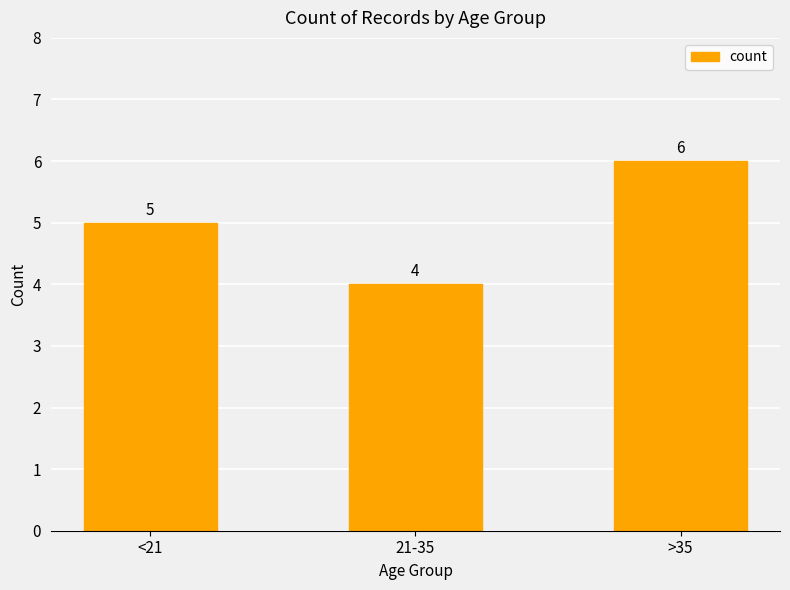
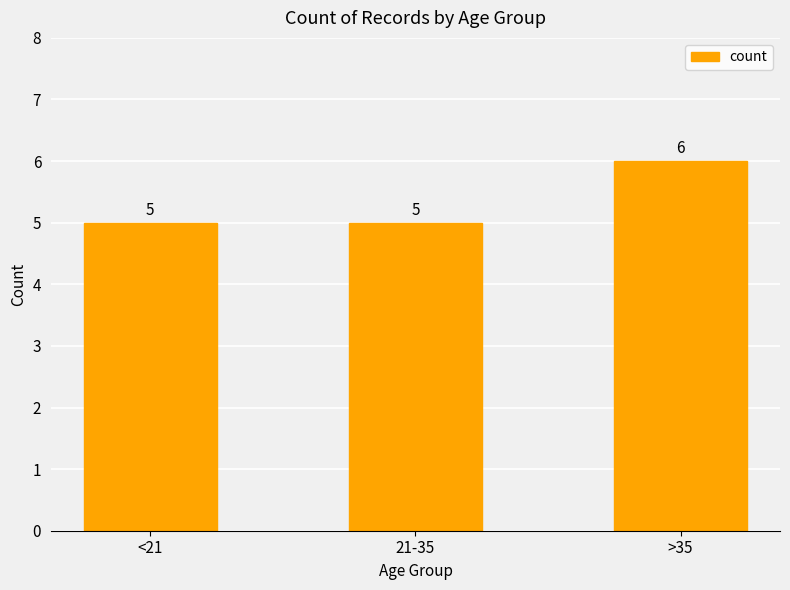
  {
    "<21": 5,
-   "21-35": 4,
+   "21-35": 5,
    ">35": 6
  }
